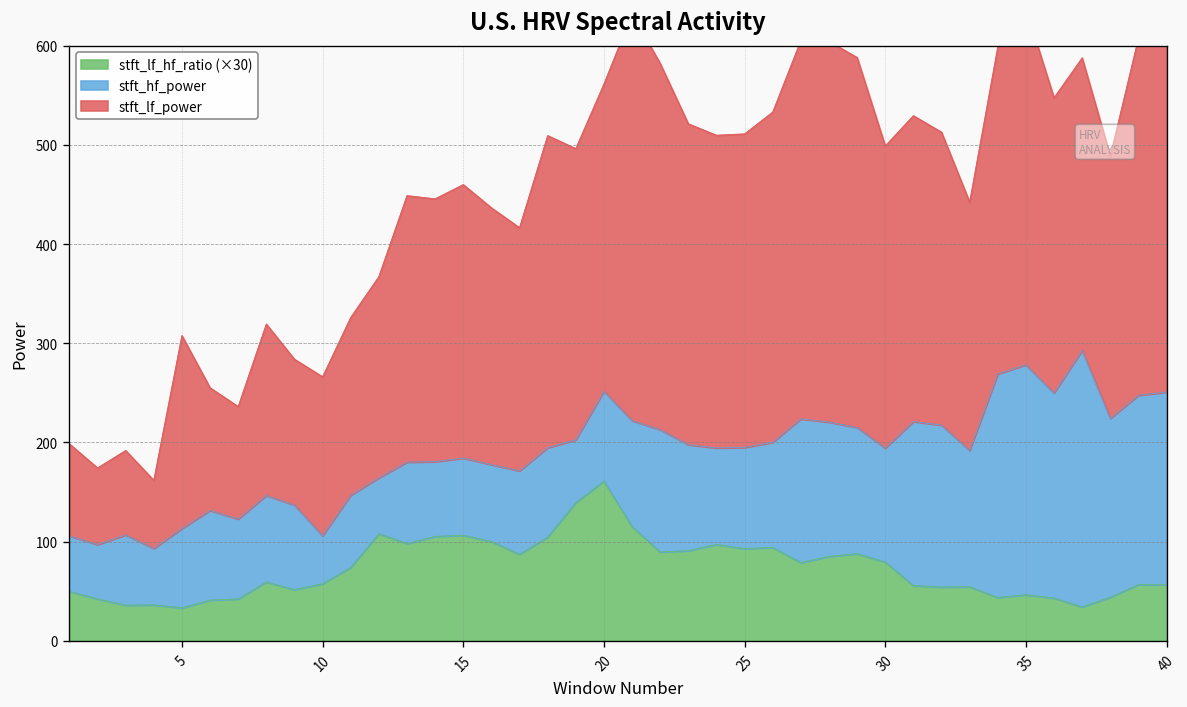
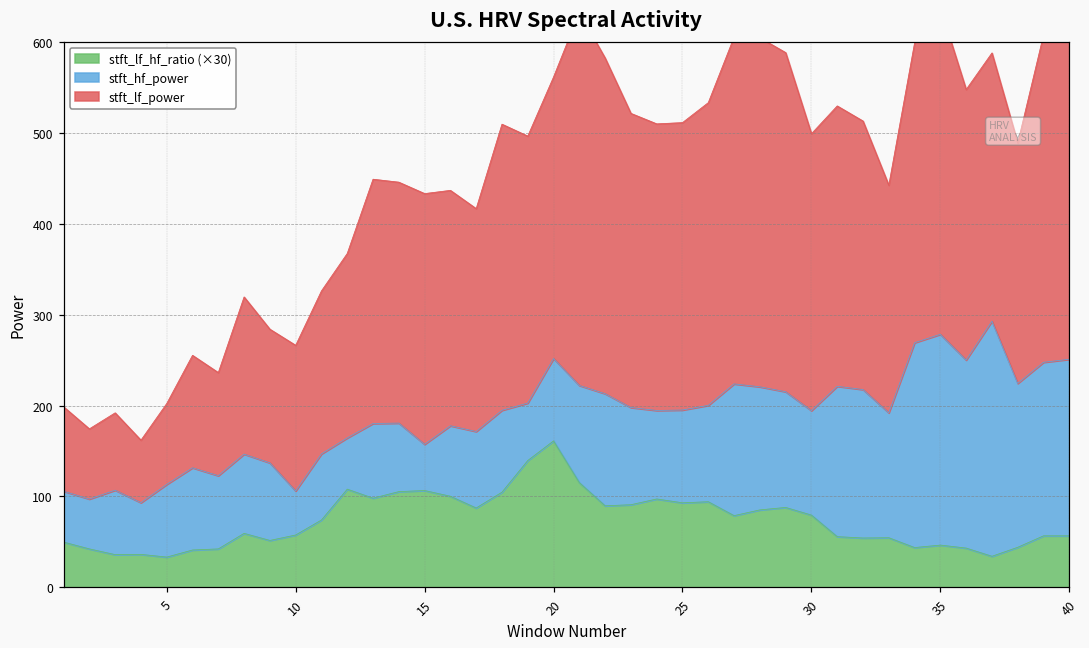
  {
    "stft_lf_hf_ratio (×30)": {
      "5": 30,
      "10": 60,
      "15": 110,
      "20": 160,
      "25": 90,
      "30": 80,
      "35": 50,
      "40": 60
    },
    "stft_hf_power": {
      "5": 80,
      "10": 50,
-     "15": 80,
+     "15": 50,
      "20": 90,
      "25": 100,
      "30": 110,
      "35": 230,
      "40": 190
    },
    "stft_lf_power": {
-     "5": 190,
+     "5": 90,
      "10": 160,
      "15": 280,
      "20": 310,
      "25": 320,
      "30": 300
    }
  }
